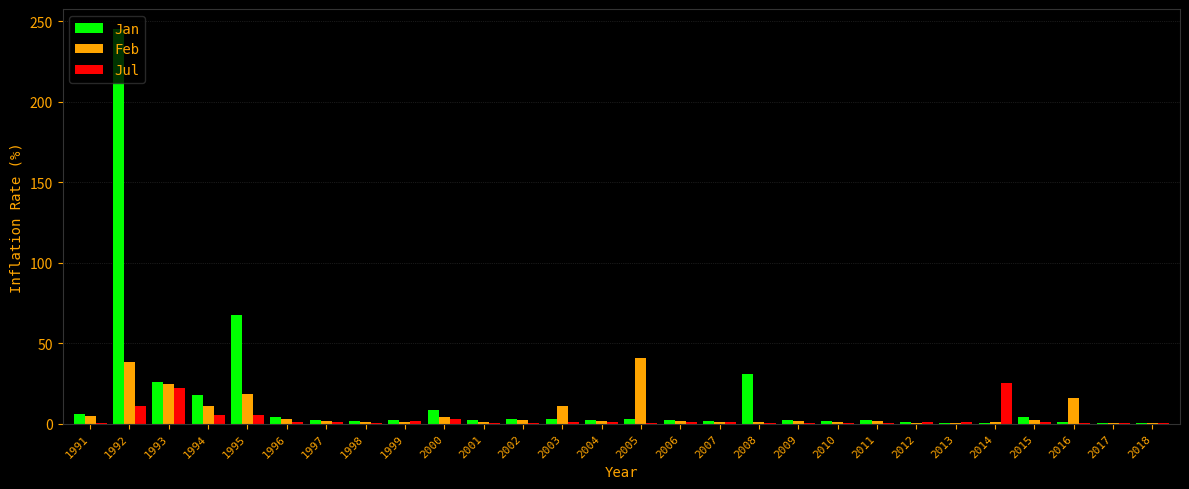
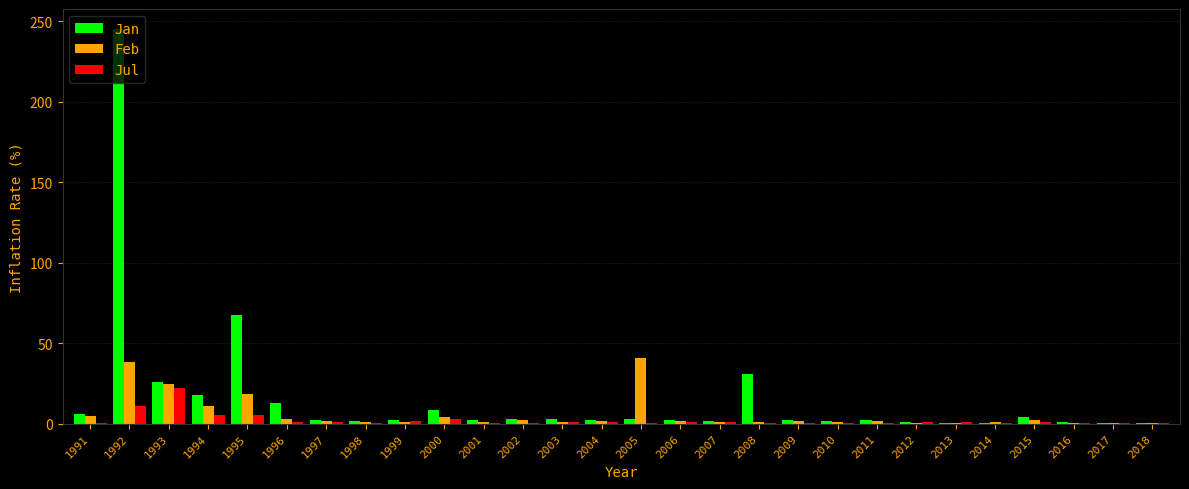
  {
    "Jan": {
      "1991": 6,
      "1993": 26,
      "1994": 18,
      "1995": 67,
-     "1996": 4,
+     "1996": 13,
      "1997": 2,
      "1999": 2,
      "2000": 8,
      "2001": 2,
      "2002": 3,
      "2003": 3,
      "2004": 2,
      "2005": 3,
      "2006": 2,
      "2007": 2,
      "2008": 31,
      "2009": 2,
      "2010": 2,
      "2011": 2,
      "2015": 4
    },
    "Feb": {
      "1991": 5,
      "1992": 38,
      "1993": 25,
      "1994": 11,
      "1995": 18,
      "1996": 3,
      "2000": 4,
      "2002": 2,
-     "2003": 11,
+     "2003": 1,
      "2004": 2,
      "2005": 41,
      "2006": 2,
      "2009": 2,
      "2011": 2,
      "2015": 2,
-     "2016": 16
+     "2016": 1
    },
    "Jul": {
      "1992": 11,
      "1993": 22,
      "1994": 5,
      "1995": 5,
      "1999": 2,
      "2000": 3,
-     "2014": 25
+     "2014": 0
    }
  }
